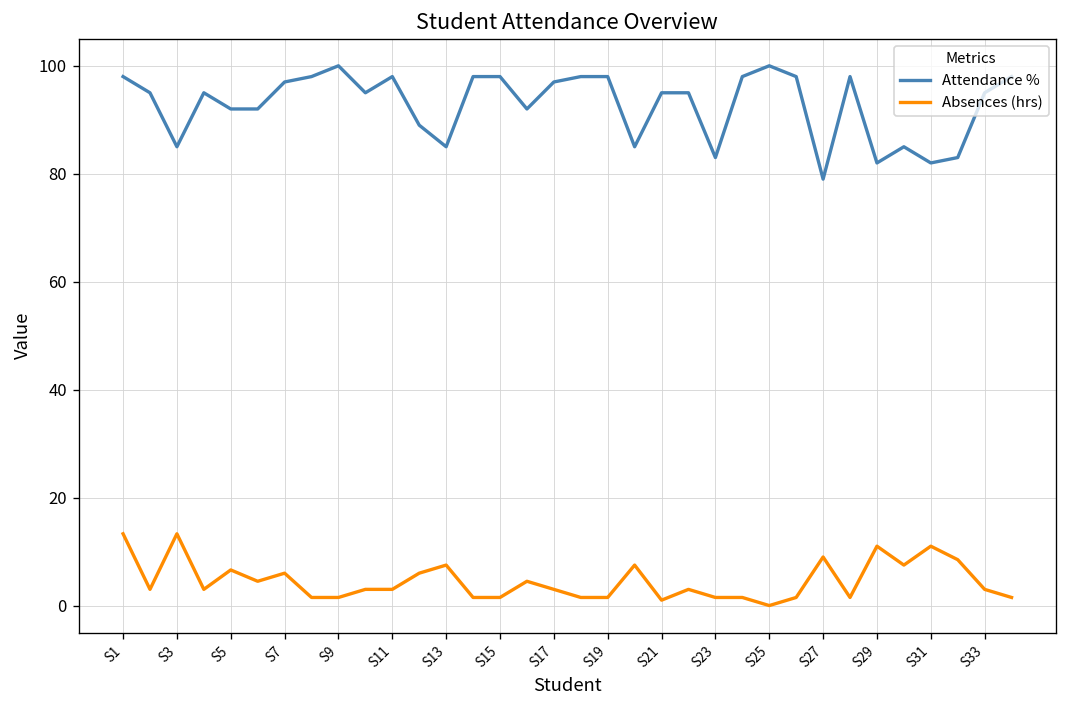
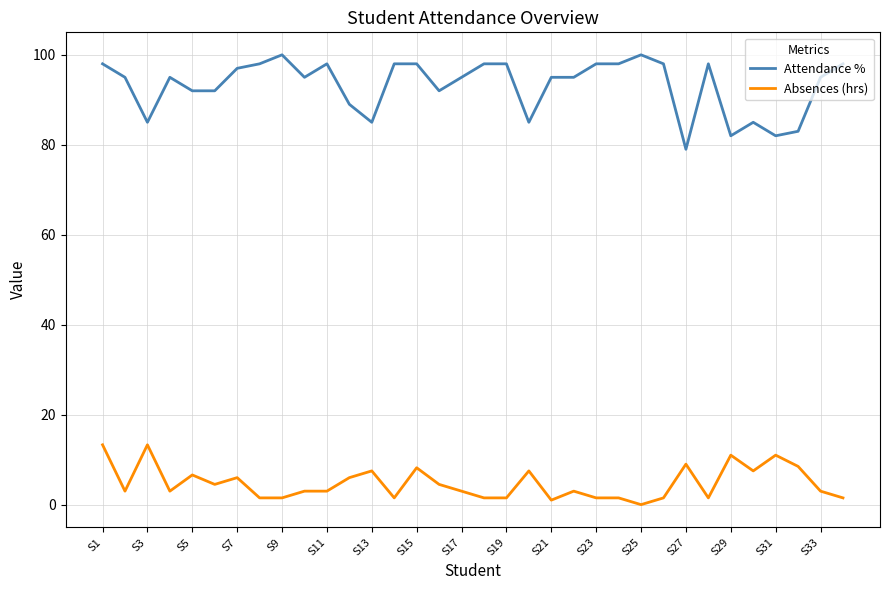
  {
    "Attendance %": {
      "S1": 98,
      "S3": 85,
      "S5": 92,
      "S7": 97,
      "S9": 100,
      "S11": 98,
      "S13": 85,
      "S15": 98,
-     "S17": 97,
+     "S17": 95,
      "S19": 98,
      "S21": 95,
-     "S23": 83,
+     "S23": 98,
      "S25": 100,
      "S27": 79,
      "S29": 82,
      "S31": 82
    },
    "Absences (hrs)": {
      "S1": 13,
      "S3": 13,
      "S5": 7,
      "S7": 6,
      "S9": 2,
      "S11": 3,
      "S13": 8,
-     "S15": 2,
+     "S15": 8,
      "S17": 3,
      "S19": 2,
      "S21": 1,
      "S23": 2,
      "S25": 0,
      "S27": 9,
      "S29": 11,
      "S31": 11,
      "S33": 3
    }
  }
